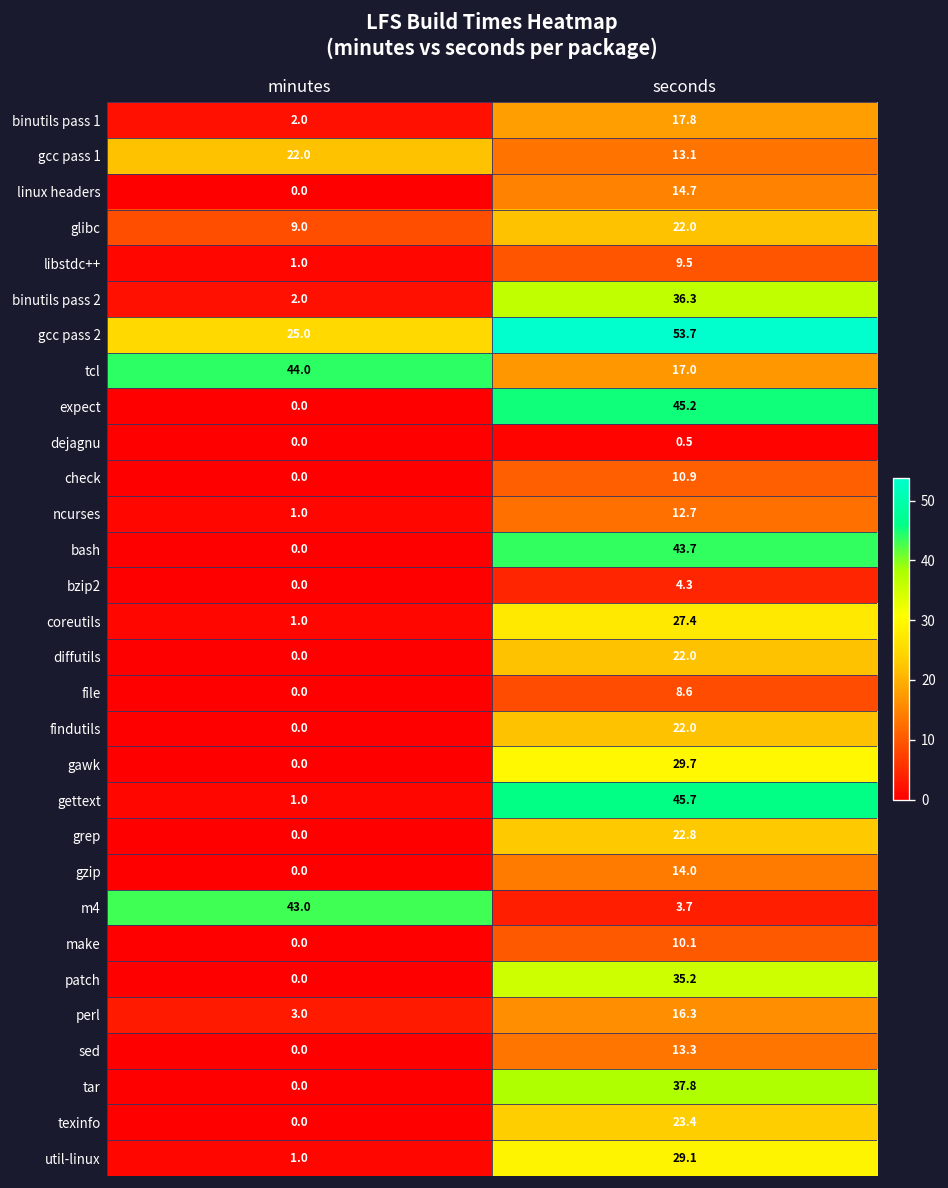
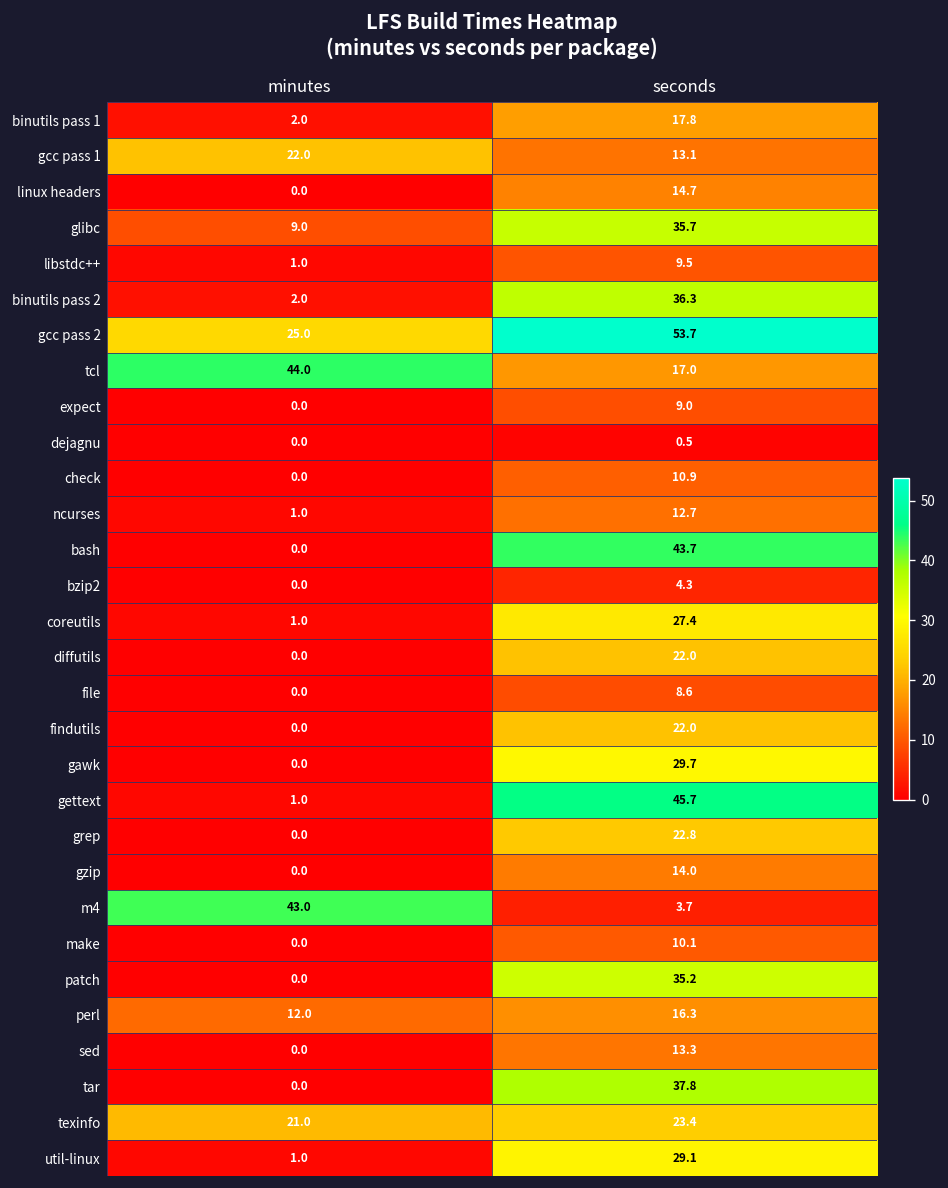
  {
    "binutils pass 1": {
      "minutes": 2.0,
      "seconds": 17.8
    },
    "gcc pass 1": {
      "minutes": 22.0,
      "seconds": 13.1
    },
    "linux headers": {
      "minutes": 0.0,
      "seconds": 14.7
    },
    "glibc": {
      "minutes": 9.0,
-     "seconds": 22.0
+     "seconds": 35.7
    },
    "libstdc++": {
      "minutes": 1.0,
      "seconds": 9.5
    },
    "binutils pass 2": {
      "minutes": 2.0,
      "seconds": 36.3
    },
    "gcc pass 2": {
      "minutes": 25.0,
      "seconds": 53.7
    },
    "tcl": {
      "minutes": 44.0,
      "seconds": 17.0
    },
    "expect": {
      "minutes": 0.0,
-     "seconds": 45.2
+     "seconds": 9.0
    },
    "dejagnu": {
      "minutes": 0.0,
      "seconds": 0.5
    },
    "check": {
      "minutes": 0.0,
      "seconds": 10.9
    },
    "ncurses": {
      "minutes": 1.0,
      "seconds": 12.7
    },
    "bash": {
      "minutes": 0.0,
      "seconds": 43.7
    },
    "bzip2": {
      "minutes": 0.0,
      "seconds": 4.3
    },
    "coreutils": {
      "minutes": 1.0,
      "seconds": 27.4
    },
    "diffutils": {
      "minutes": 0.0,
      "seconds": 22.0
    },
    "file": {
      "minutes": 0.0,
      "seconds": 8.6
    },
    "findutils": {
      "minutes": 0.0,
      "seconds": 22.0
    },
    "gawk": {
      "minutes": 0.0,
      "seconds": 29.7
    },
    "gettext": {
      "minutes": 1.0,
      "seconds": 45.7
    },
    "grep": {
      "minutes": 0.0,
      "seconds": 22.8
    },
    "gzip": {
      "minutes": 0.0,
      "seconds": 14.0
    },
    "m4": {
      "minutes": 43.0,
      "seconds": 3.7
    },
    "make": {
      "minutes": 0.0,
      "seconds": 10.1
    },
    "patch": {
      "minutes": 0.0,
      "seconds": 35.2
    },
    "perl": {
-     "minutes": 3.0,
+     "minutes": 12.0,
      "seconds": 16.3
    },
    "sed": {
      "minutes": 0.0,
      "seconds": 13.3
    },
    "tar": {
      "minutes": 0.0,
      "seconds": 37.8
    },
    "texinfo": {
-     "minutes": 0.0,
+     "minutes": 21.0,
      "seconds": 23.4
    },
    "util-linux": {
      "minutes": 1.0,
      "seconds": 29.1
    }
  }
